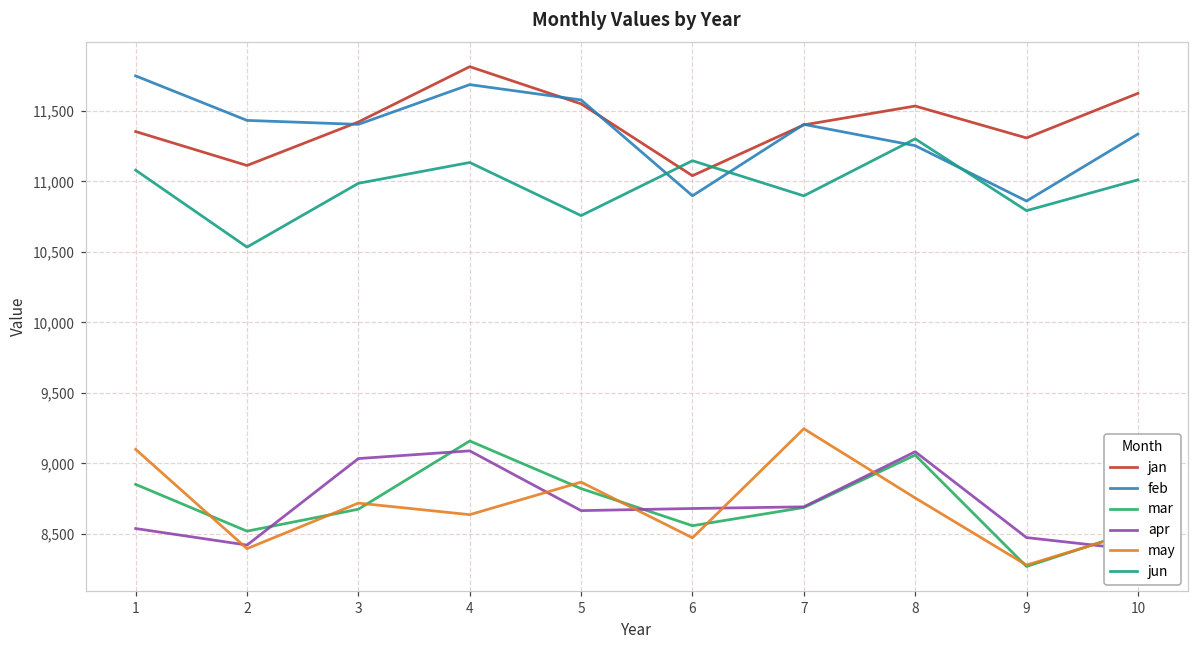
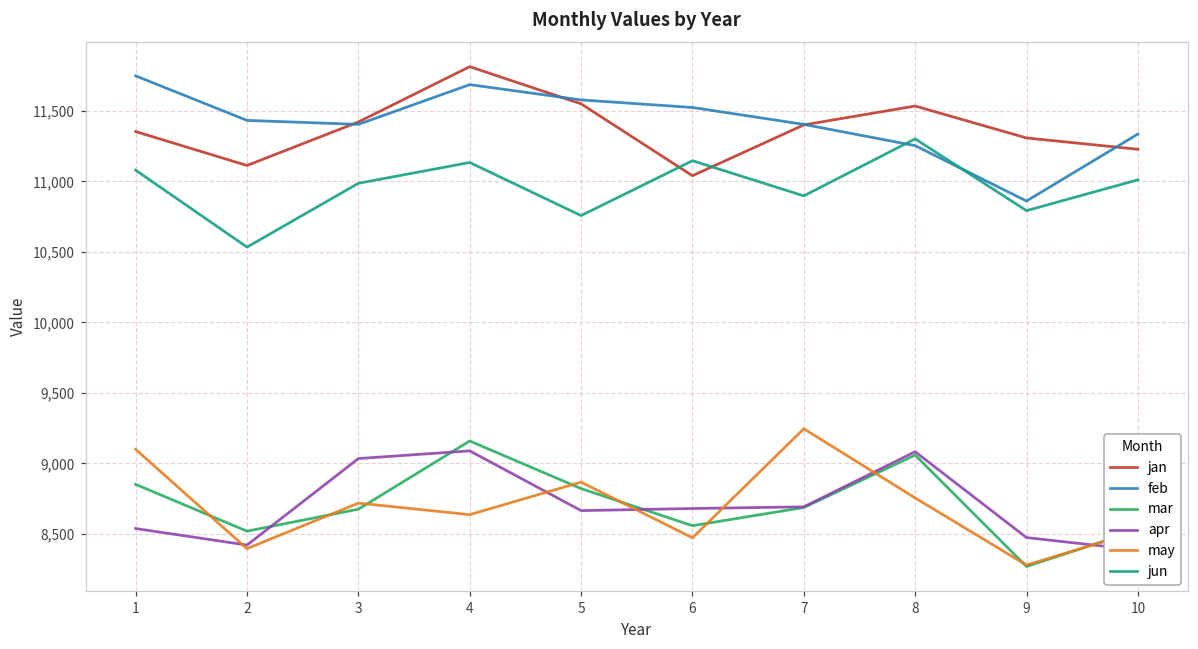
  {
    "jan": {
      "1": "11,350",
      "2": "11,110",
      "4": "11,810",
      "5": "11,550",
      "6": "11,040",
      "8": "11,540",
      "9": "11,310",
-     "10": "11,630"
+     "10": "11,230"
    },
    "feb": {
      "1": "11,750",
      "2": "11,430",
      "4": "11,690",
      "5": "11,580",
-     "6": "10,900",
+     "6": "11,530",
      "8": "11,250",
      "9": "10,860",
      "10": "11,340"
    },
    "apr": {
      "1": "8,540",
      "2": "8,420",
      "3": "9,030",
      "4": "9,090",
      "5": "8,670",
      "6": "8,680",
      "8": "9,080",
      "9": "8,470"
    },
    "may": {
      "1": "9,100",
      "2": "8,400",
      "3": "8,720",
      "4": "8,640",
      "5": "8,870",
      "6": "8,470",
      "7": "9,250",
      "8": "8,760"
    }
  }
